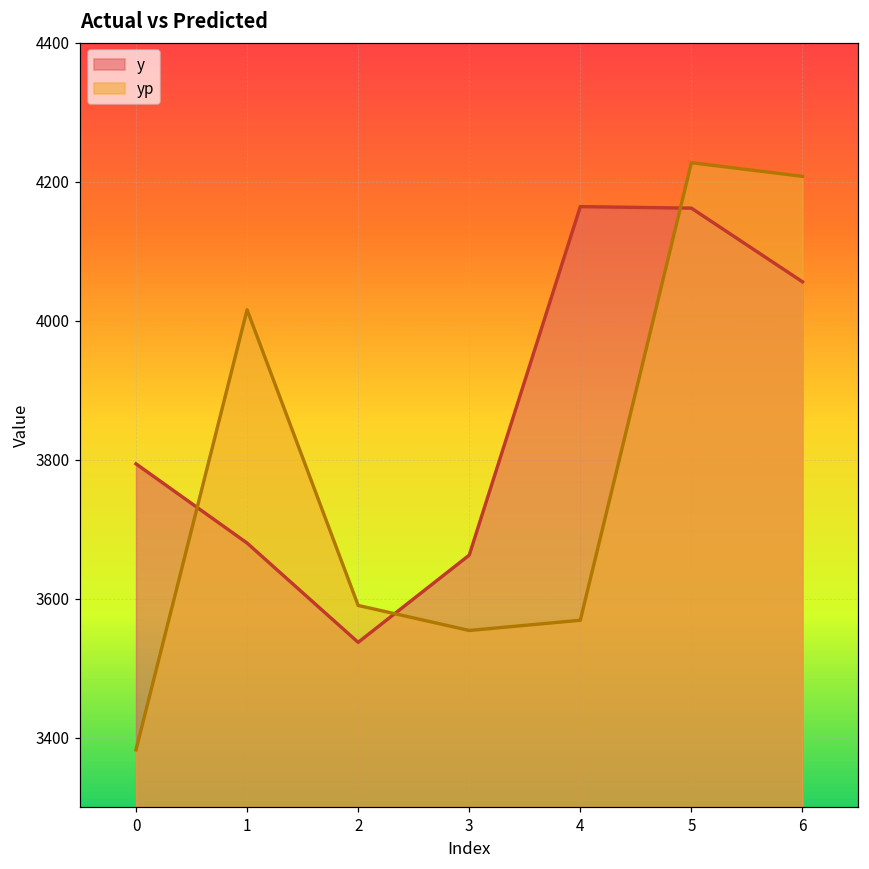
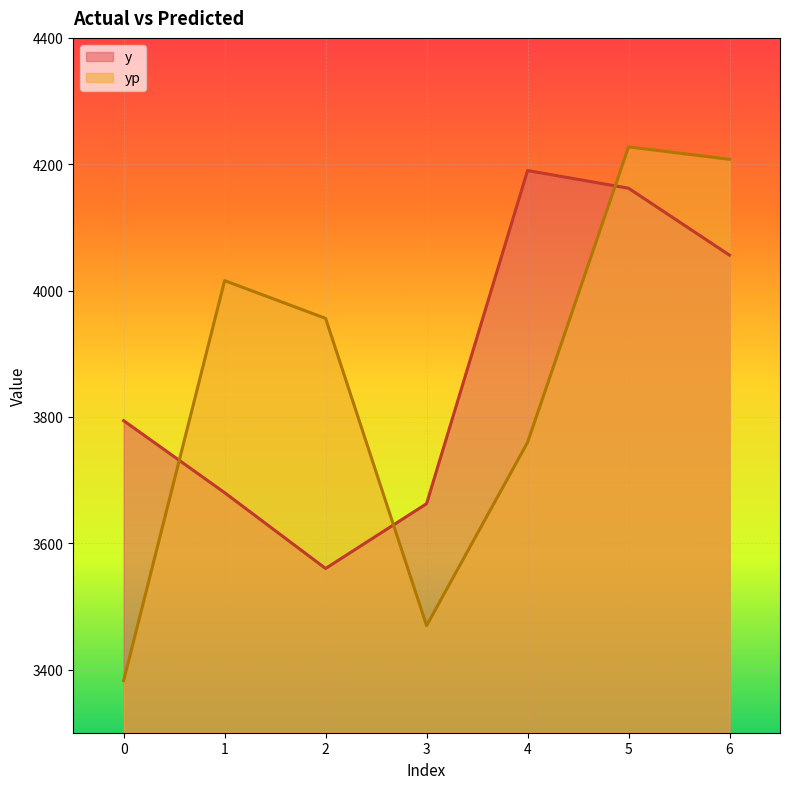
  {
    "y": {
      "0": 3790,
      "1": 3680,
-     "2": 3540,
+     "2": 3560,
      "3": 3660,
-     "4": 4160,
+     "4": 4190,
      "5": 4160,
      "6": 4060
    },
    "yp": {
      "0": 3380,
      "1": 4020,
-     "2": 3590,
-     "3": 3550,
-     "4": 3570,
+     "2": 3960,
+     "3": 3470,
+     "4": 3760,
      "5": 4230,
      "6": 4210
    }
  }
